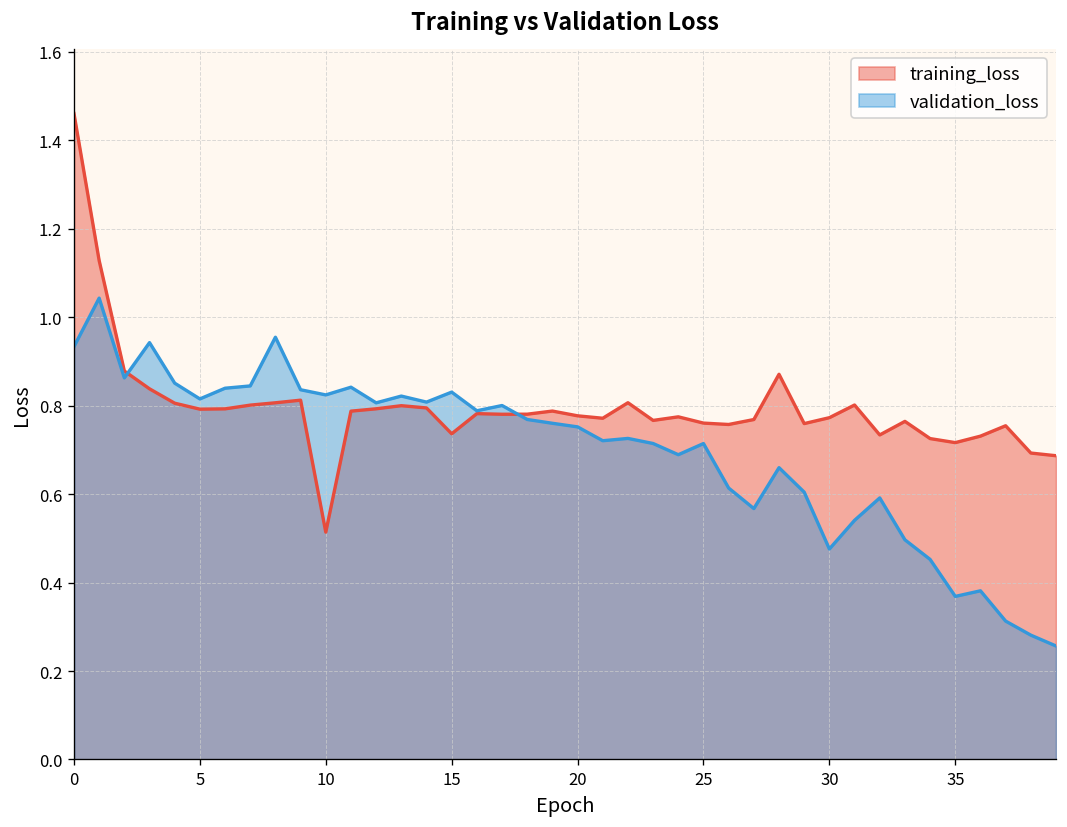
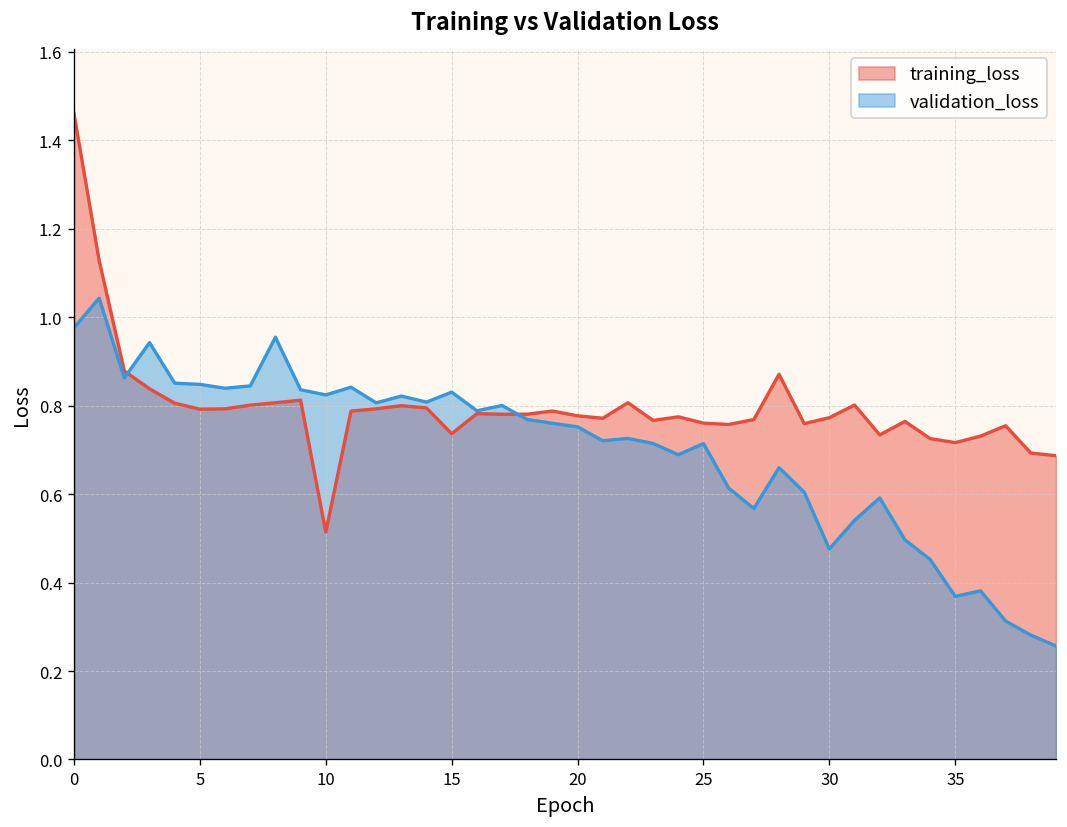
  {
    "training_loss": {
      "0": 1.46,
      "5": 0.79,
      "10": 0.51,
      "15": 0.74,
      "20": 0.78,
      "25": 0.76,
      "30": 0.77,
      "35": 0.72
    },
    "validation_loss": {
-     "0": 0.93,
-     "5": 0.82,
+     "0": 0.98,
+     "5": 0.85,
      "10": 0.82,
      "15": 0.83,
      "20": 0.75,
      "25": 0.71,
      "30": 0.48,
      "35": 0.37
    }
  }
